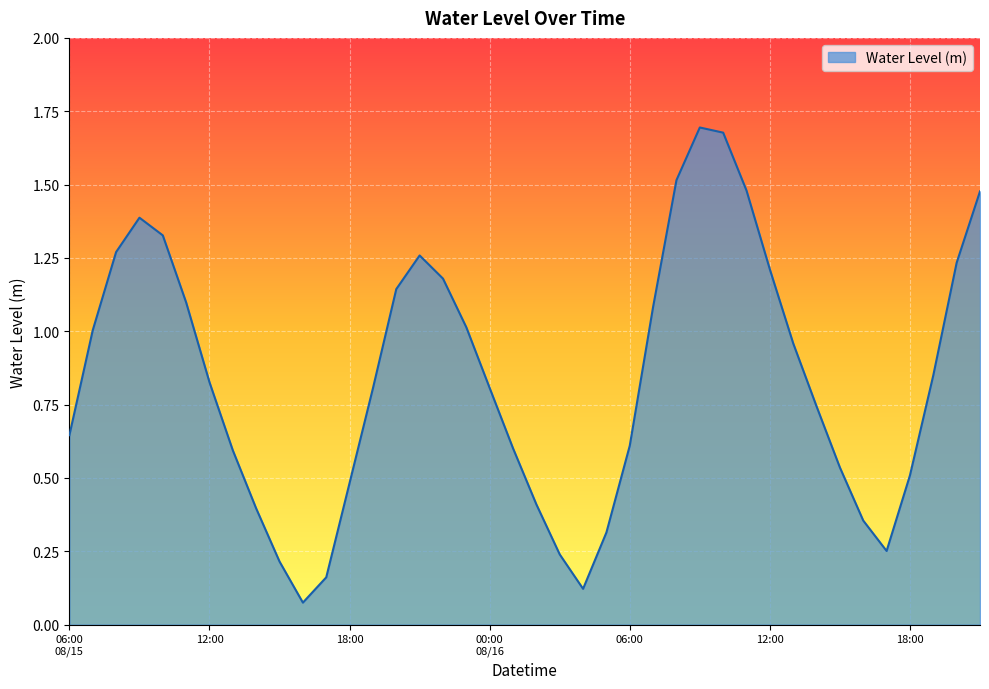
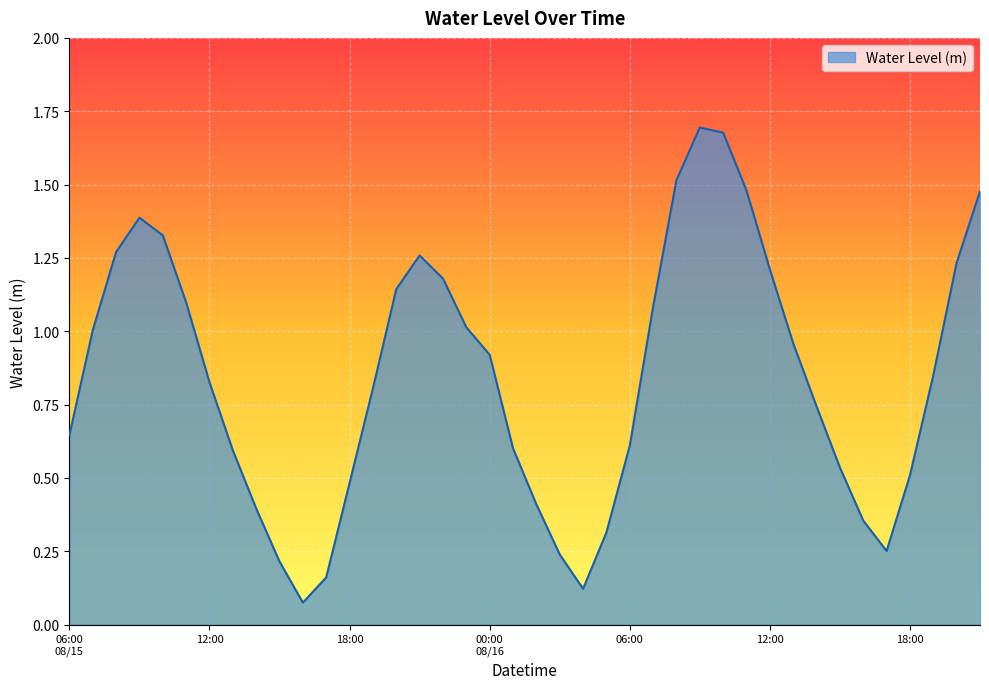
  {
    "06:00 08/15": 0.65,
-   "00:00 08/16": 0.81,
+   "00:00 08/16": 0.92,
    "06:00": 0.61
  }
